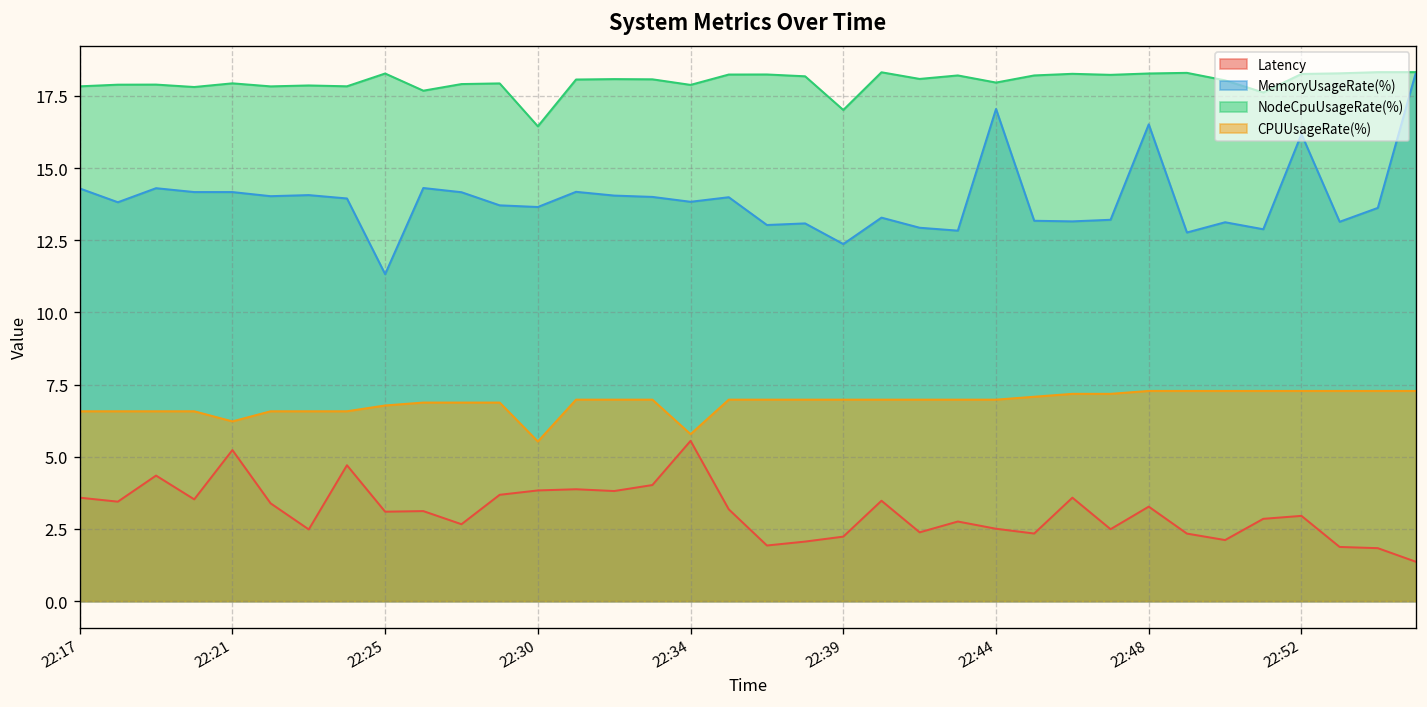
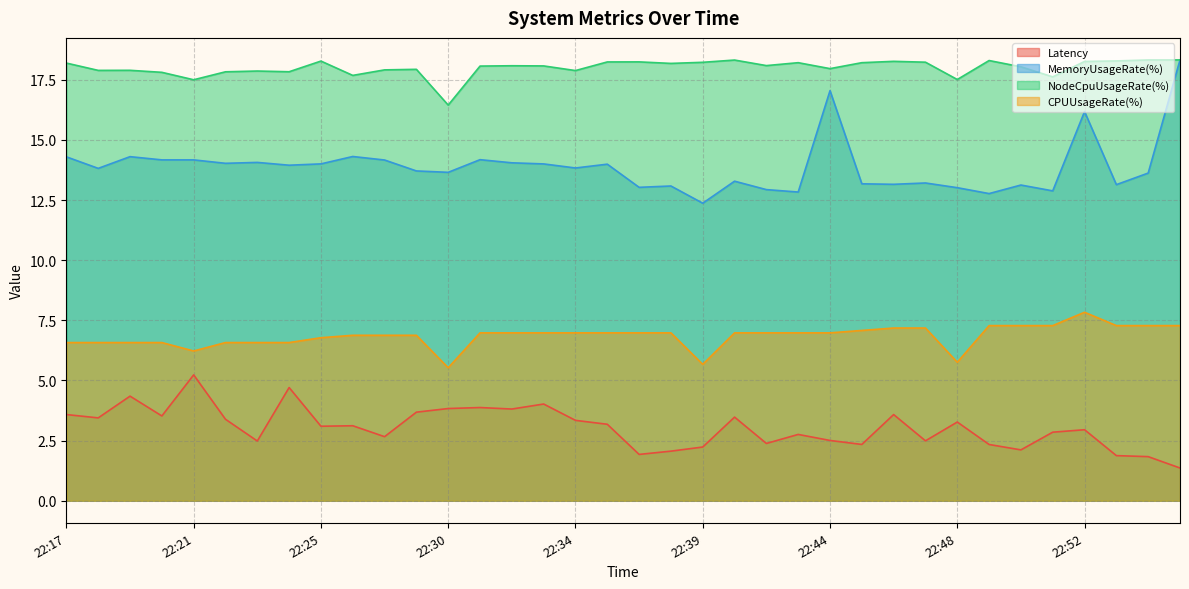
  {
    "Latency": {
      "22:17": 3.6,
      "22:21": 5.2,
      "22:25": 3.1,
      "22:30": 3.8,
-     "22:34": 5.6,
+     "22:34": 3.3,
      "22:39": 2.2,
      "22:44": 2.5,
      "22:48": 3.3,
      "22:52": 3.0
    },
    "MemoryUsageRate(%)": {
      "22:17": 14.3,
      "22:21": 14.2,
-     "22:25": 11.3,
+     "22:25": 14.0,
      "22:30": 13.7,
      "22:34": 13.8,
      "22:39": 12.4,
      "22:44": 17.1,
-     "22:48": 16.5
+     "22:48": 13.0
    },
    "NodeCpuUsageRate(%)": {
-     "22:17": 17.8,
-     "22:21": 17.9,
+     "22:17": 18.2,
+     "22:21": 17.5,
      "22:25": 18.3,
      "22:30": 16.4,
      "22:34": 17.9,
-     "22:39": 17.0,
+     "22:39": 18.2,
      "22:44": 18.0,
-     "22:48": 18.3
+     "22:48": 17.5
    },
    "CPUUsageRate(%)": {
      "22:17": 6.6,
      "22:21": 6.2,
      "22:25": 6.8,
      "22:30": 5.5,
-     "22:34": 5.8,
-     "22:39": 7.0,
+     "22:34": 7.0,
+     "22:39": 5.7,
      "22:44": 7.0,
-     "22:48": 7.3,
-     "22:52": 7.3
+     "22:48": 5.8,
+     "22:52": 7.8
    }
  }
